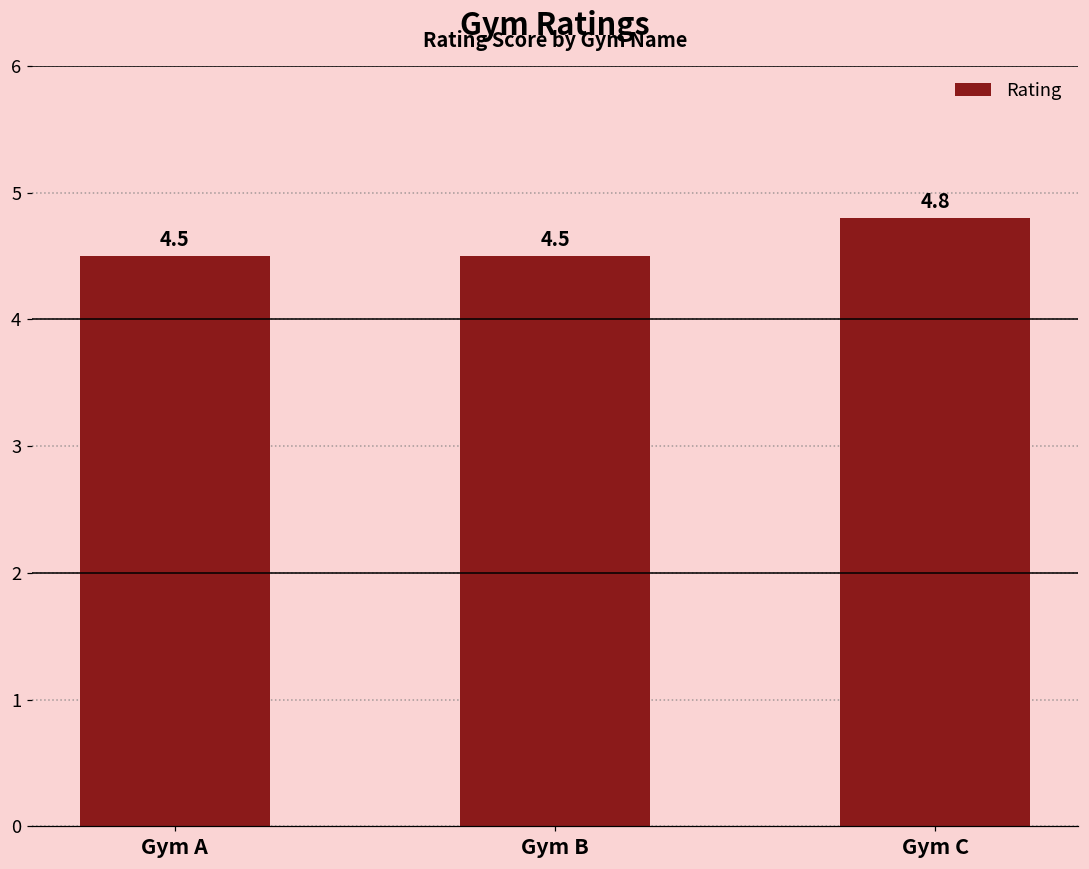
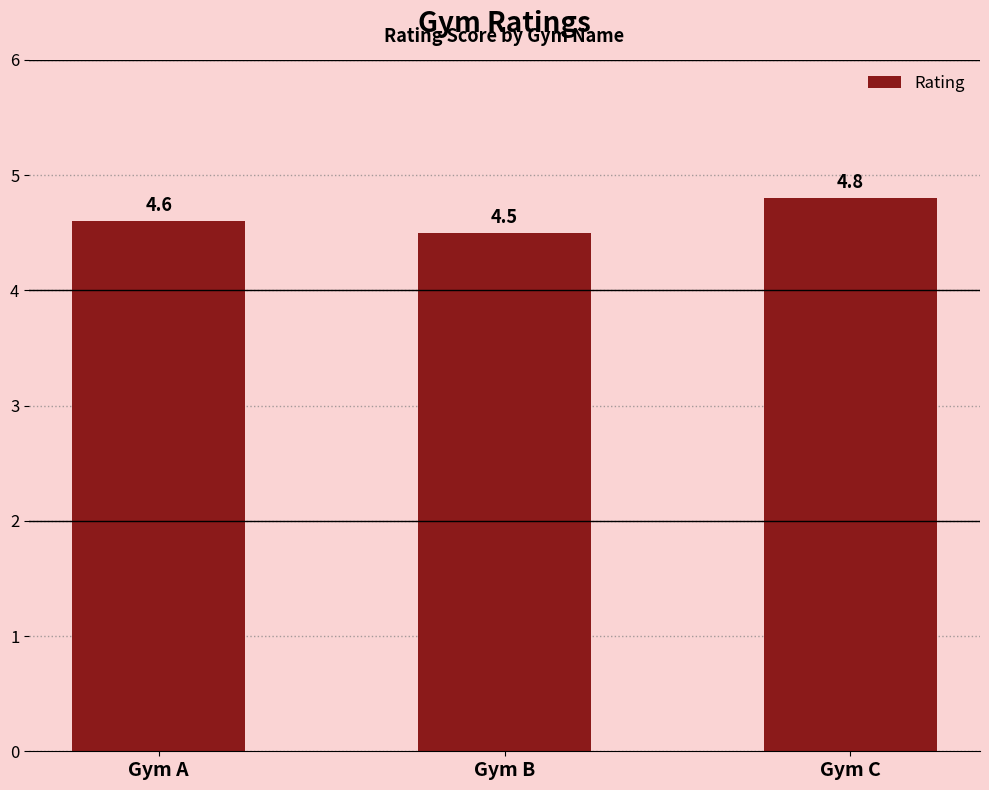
  {
-   "Gym A": 4.5,
+   "Gym A": 4.6,
    "Gym B": 4.5,
    "Gym C": 4.8
  }
